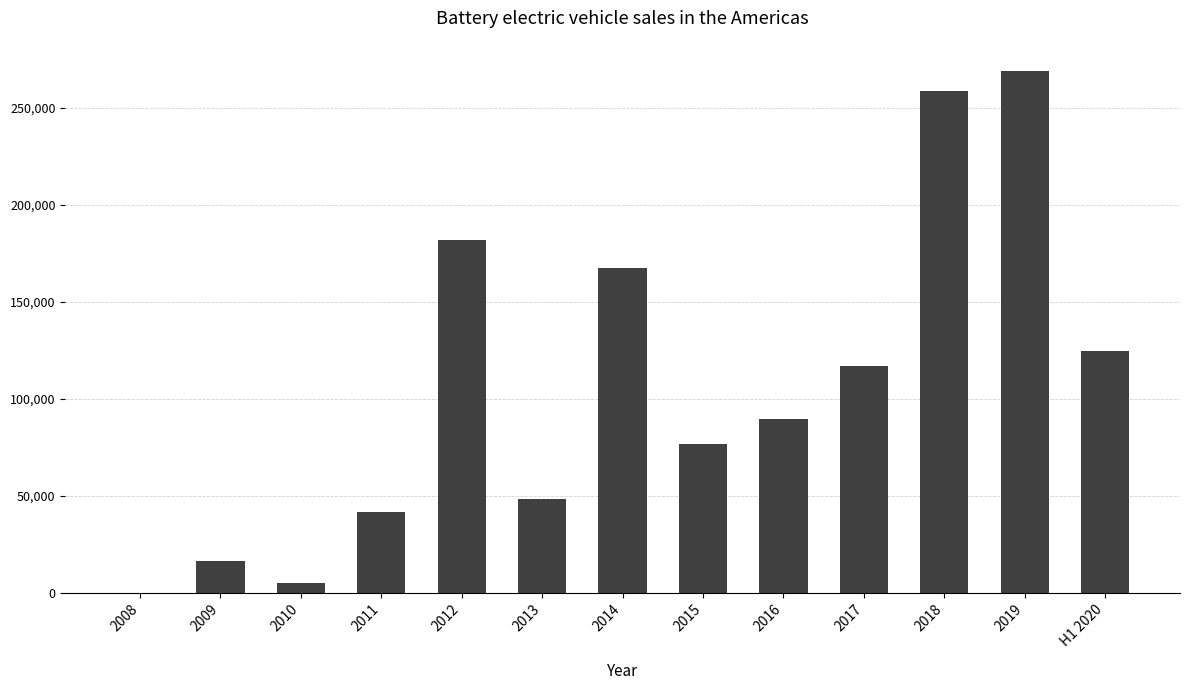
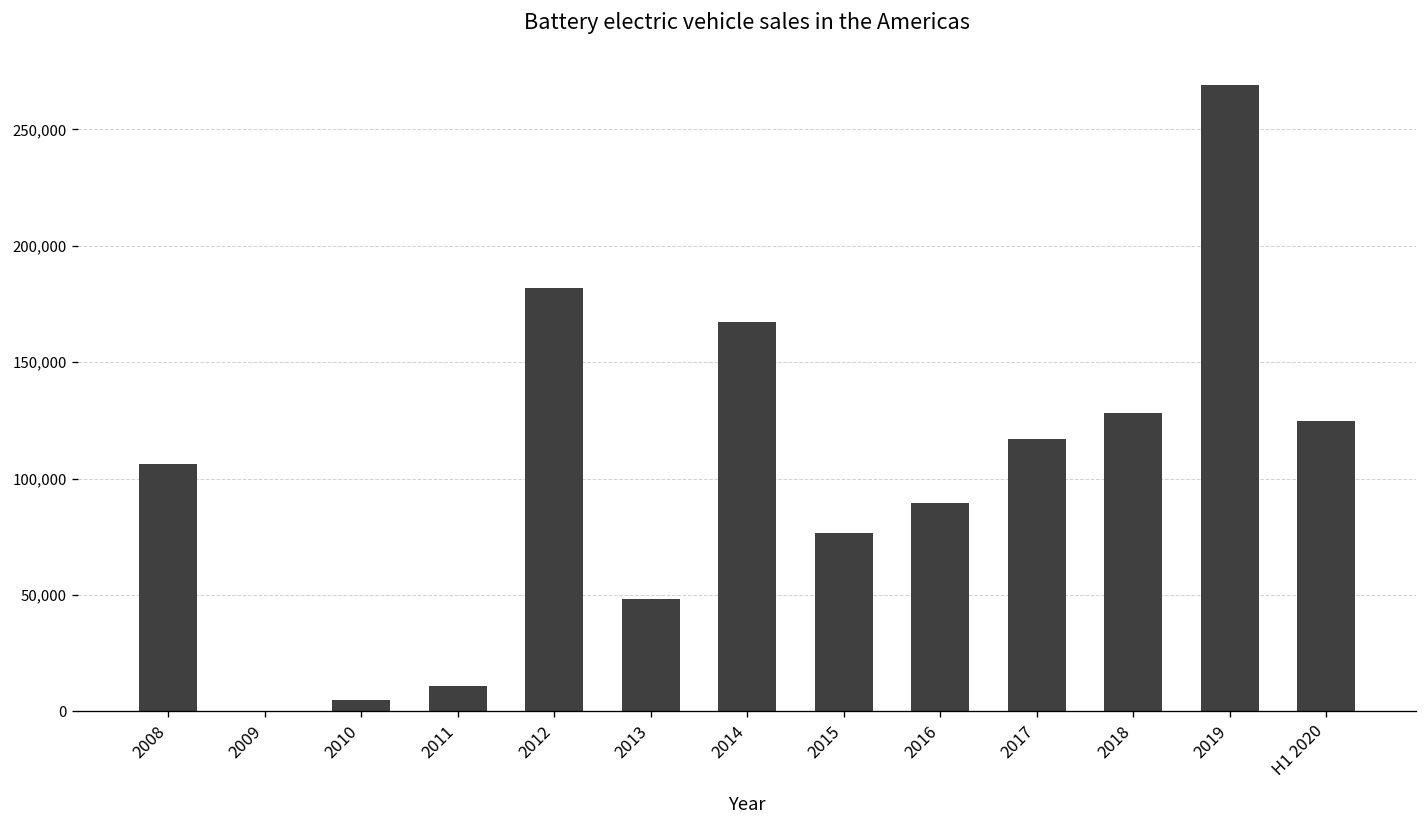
  {
-   "2008": "0",
-   "2009": "17,000",
+   "2008": "106,000",
+   "2009": "0",
    "2010": "5,000",
-   "2011": "41,000",
+   "2011": "11,000",
    "2012": "182,000",
    "2013": "48,000",
    "2014": "167,000",
    "2015": "77,000",
    "2016": "90,000",
    "2017": "117,000",
-   "2018": "259,000",
+   "2018": "128,000",
    "2019": "269,000",
    "H1 2020": "125,000"
  }
